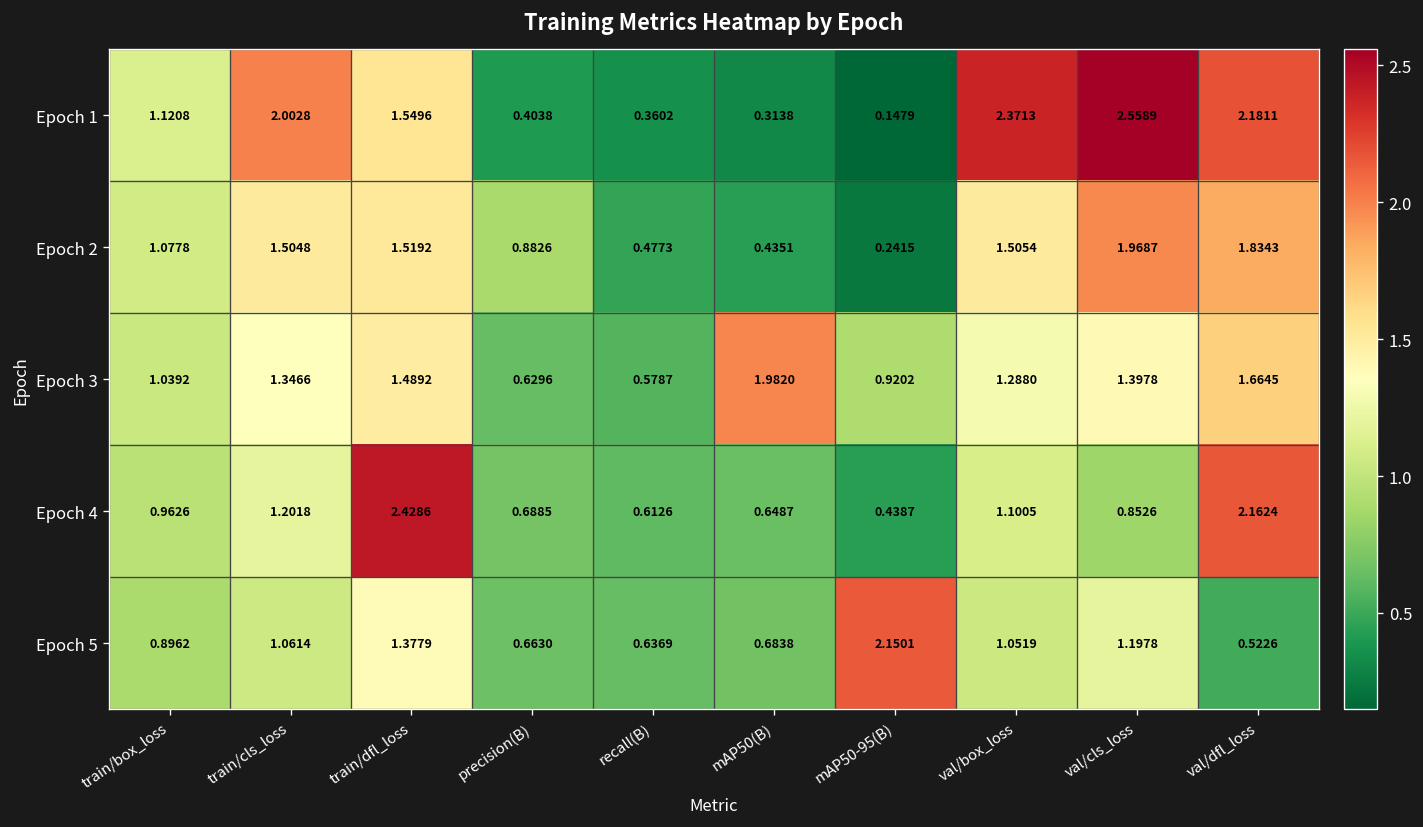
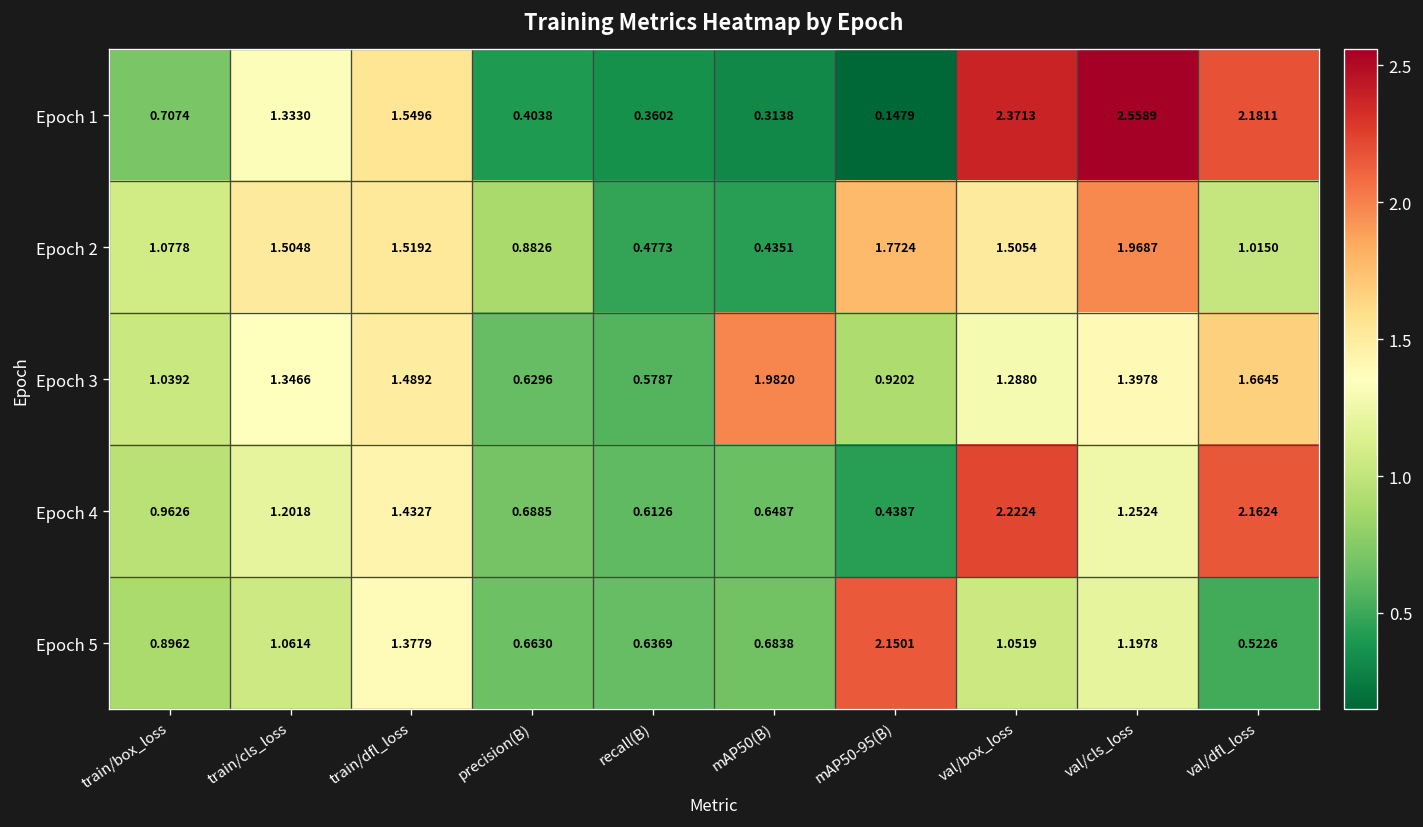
  {
    "Epoch 1": {
-     "train/box_loss": 1.1208,
-     "train/cls_loss": 2.0028,
+     "train/box_loss": 0.7074,
+     "train/cls_loss": 1.3330,
      "train/dfl_loss": 1.5496,
      "precision(B)": 0.4038,
      "recall(B)": 0.3602,
      "mAP50(B)": 0.3138,
      "mAP50-95(B)": 0.1479,
      "val/box_loss": 2.3713,
      "val/cls_loss": 2.5589,
      "val/dfl_loss": 2.1811
    },
    "Epoch 2": {
      "train/box_loss": 1.0778,
      "train/cls_loss": 1.5048,
      "train/dfl_loss": 1.5192,
      "precision(B)": 0.8826,
      "recall(B)": 0.4773,
      "mAP50(B)": 0.4351,
-     "mAP50-95(B)": 0.2415,
+     "mAP50-95(B)": 1.7724,
      "val/box_loss": 1.5054,
      "val/cls_loss": 1.9687,
-     "val/dfl_loss": 1.8343
+     "val/dfl_loss": 1.0150
    },
    "Epoch 3": {
      "train/box_loss": 1.0392,
      "train/cls_loss": 1.3466,
      "train/dfl_loss": 1.4892,
      "precision(B)": 0.6296,
      "recall(B)": 0.5787,
      "mAP50(B)": 1.9820,
      "mAP50-95(B)": 0.9202,
      "val/box_loss": 1.2880,
      "val/cls_loss": 1.3978,
      "val/dfl_loss": 1.6645
    },
    "Epoch 4": {
      "train/box_loss": 0.9626,
      "train/cls_loss": 1.2018,
-     "train/dfl_loss": 2.4286,
+     "train/dfl_loss": 1.4327,
      "precision(B)": 0.6885,
      "recall(B)": 0.6126,
      "mAP50(B)": 0.6487,
      "mAP50-95(B)": 0.4387,
-     "val/box_loss": 1.1005,
-     "val/cls_loss": 0.8526,
+     "val/box_loss": 2.2224,
+     "val/cls_loss": 1.2524,
      "val/dfl_loss": 2.1624
    },
    "Epoch 5": {
      "train/box_loss": 0.8962,
      "train/cls_loss": 1.0614,
      "train/dfl_loss": 1.3779,
      "precision(B)": 0.6630,
      "recall(B)": 0.6369,
      "mAP50(B)": 0.6838,
      "mAP50-95(B)": 2.1501,
      "val/box_loss": 1.0519,
      "val/cls_loss": 1.1978,
      "val/dfl_loss": 0.5226
    }
  }
